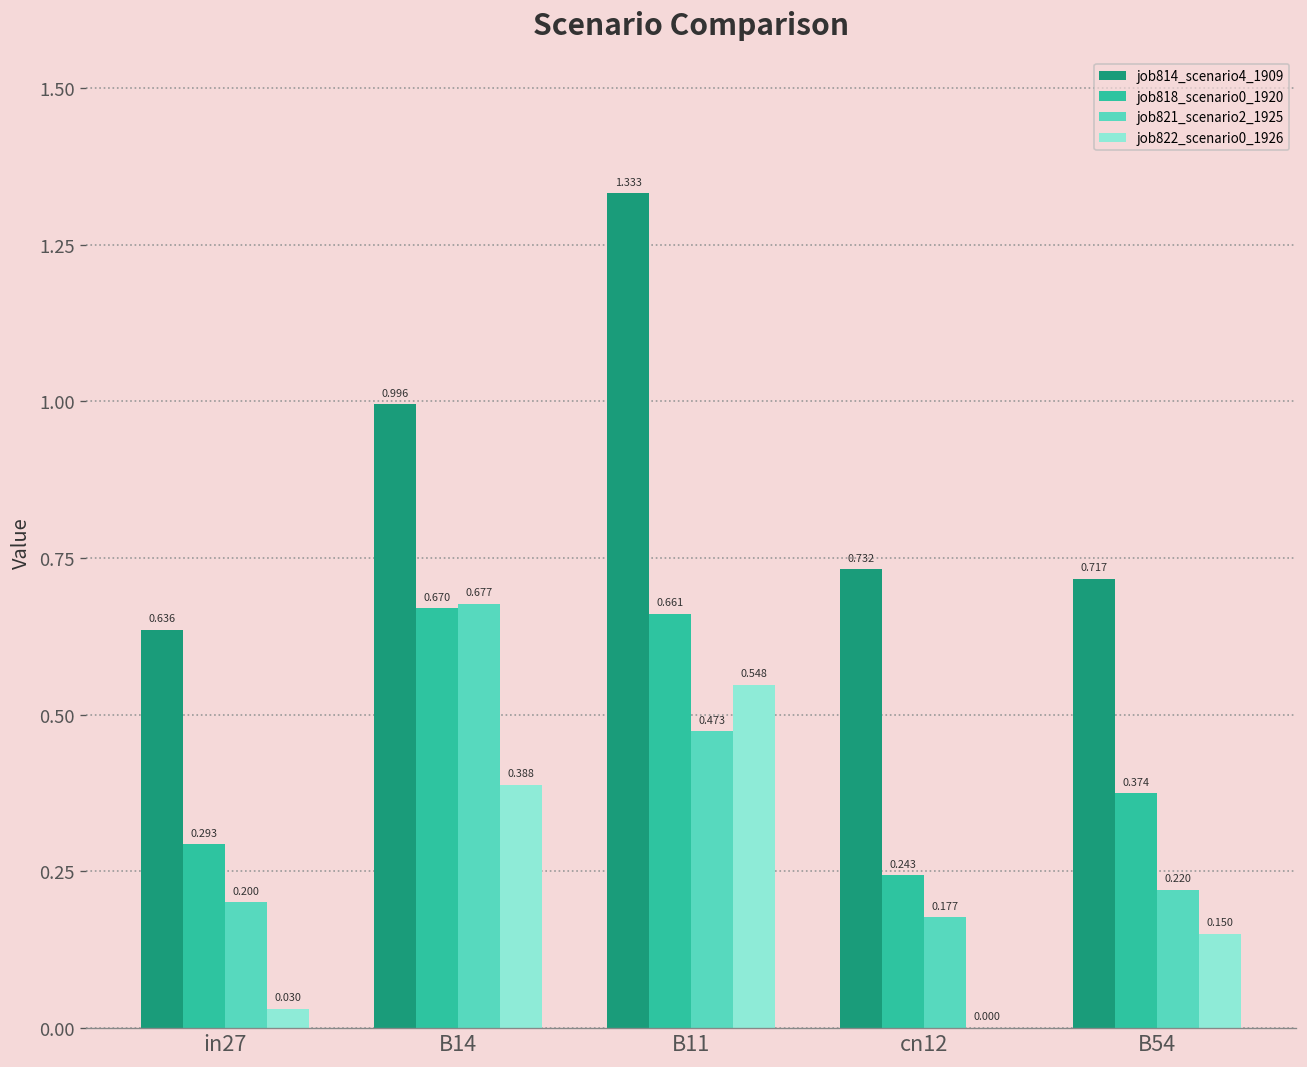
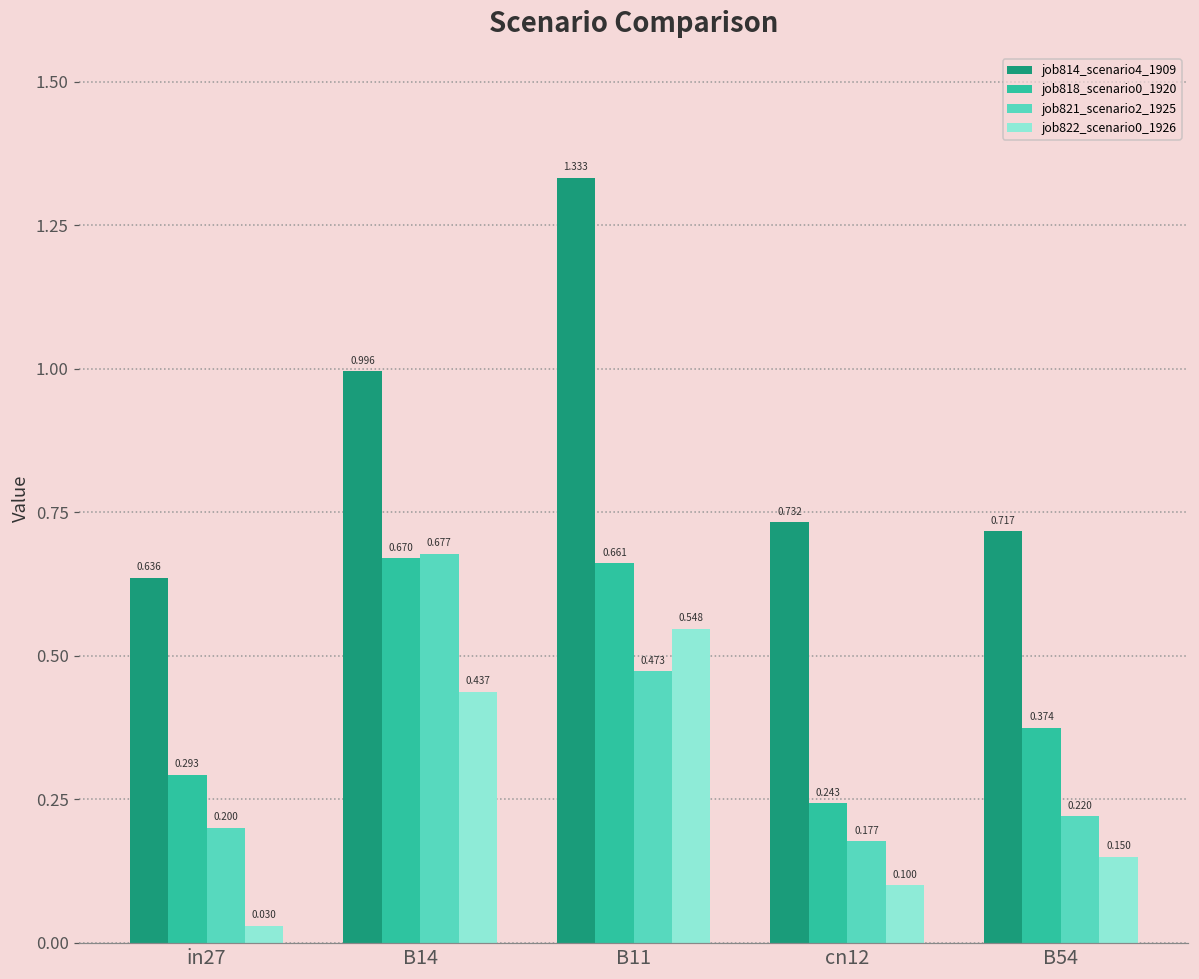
  {
    "job822_scenario0_1926": {
      "in27": 0.030,
-     "B14": 0.388,
+     "B14": 0.437,
      "B11": 0.548,
-     "cn12": 0.000,
+     "cn12": 0.100,
      "B54": 0.150
    }
  }
